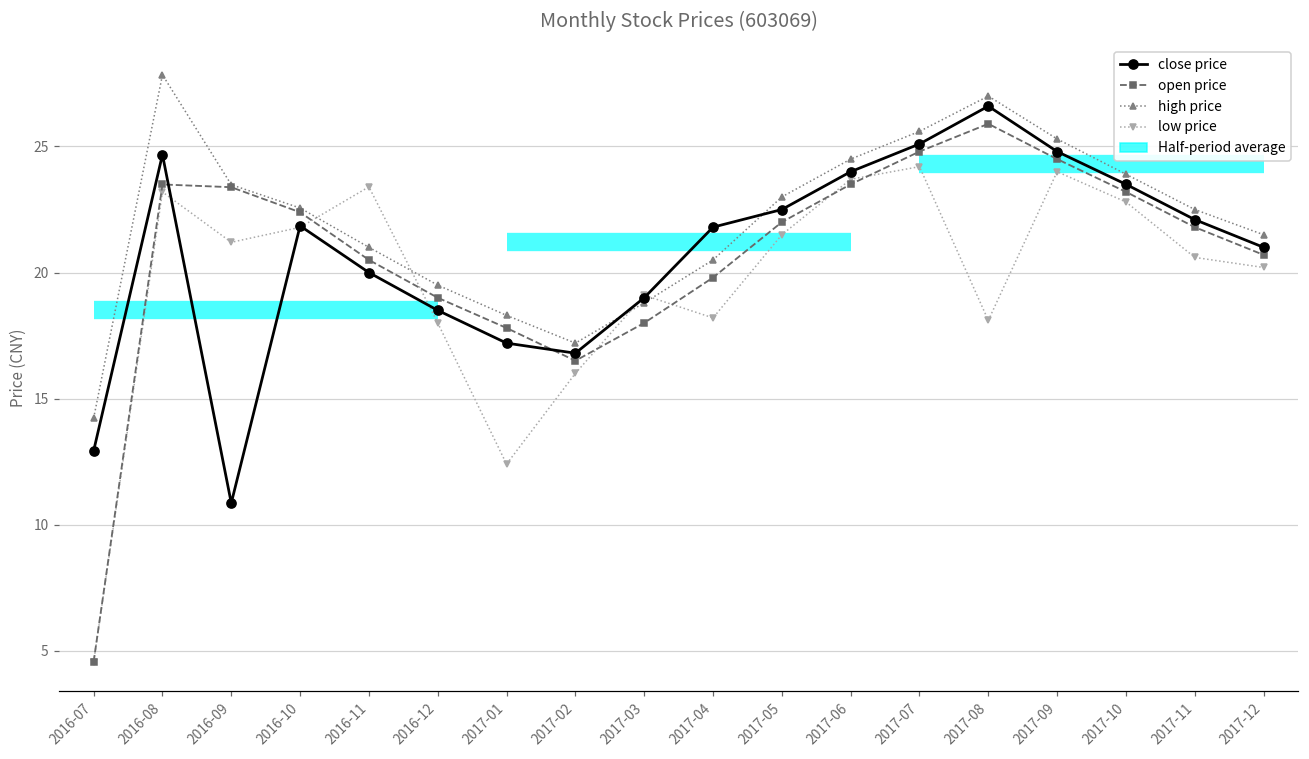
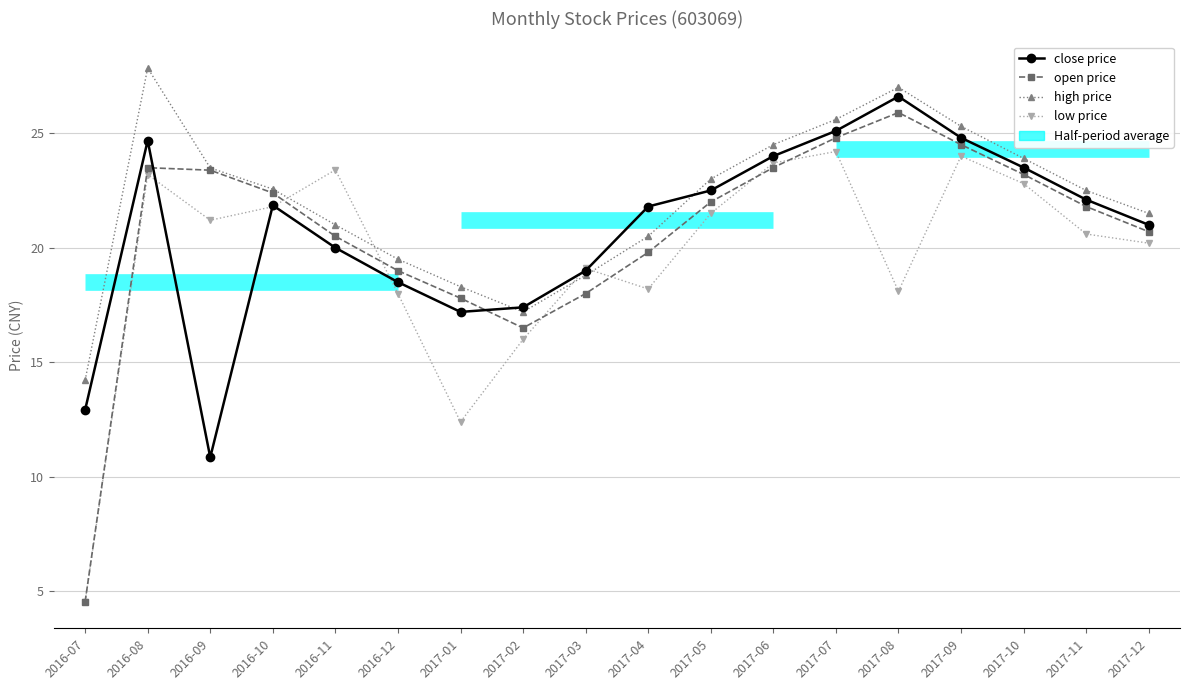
  {
    "close price": {
      "2016-07": 12.9,
      "2016-08": 24.7,
      "2016-09": 10.9,
      "2016-11": 20.0,
      "2017-01": 17.2,
-     "2017-02": 16.8,
+     "2017-02": 17.4,
      "2017-04": 21.8,
      "2017-05": 22.5,
      "2017-06": 24.0,
      "2017-07": 25.1,
      "2017-08": 26.6,
      "2017-09": 24.8,
      "2017-10": 23.5,
      "2017-11": 22.1,
      "2017-12": 21.0
    },
    "low price": {
      "2016-08": 23.2,
      "2016-09": 21.2,
      "2016-11": 23.4,
      "2016-12": 18.0,
      "2017-01": 12.4,
      "2017-02": 16.0,
      "2017-04": 18.2,
      "2017-05": 21.5,
      "2017-06": 23.7,
      "2017-08": 18.1,
      "2017-09": 24.0,
      "2017-10": 22.8,
      "2017-11": 20.6,
      "2017-12": 20.2
    }
  }
